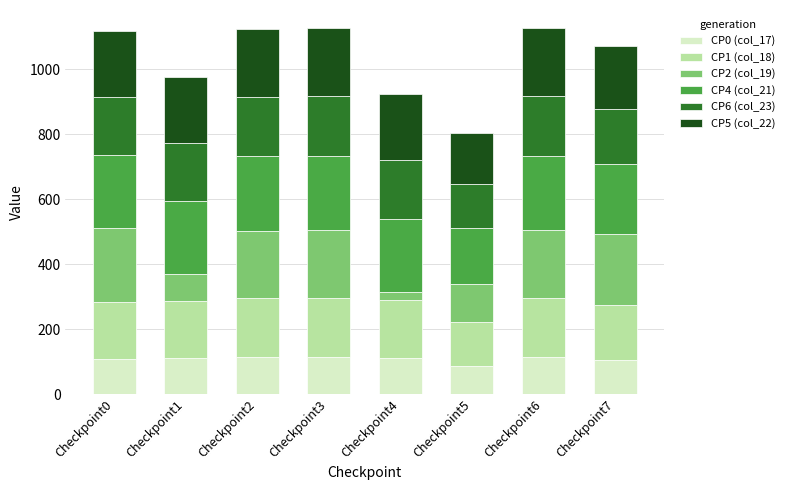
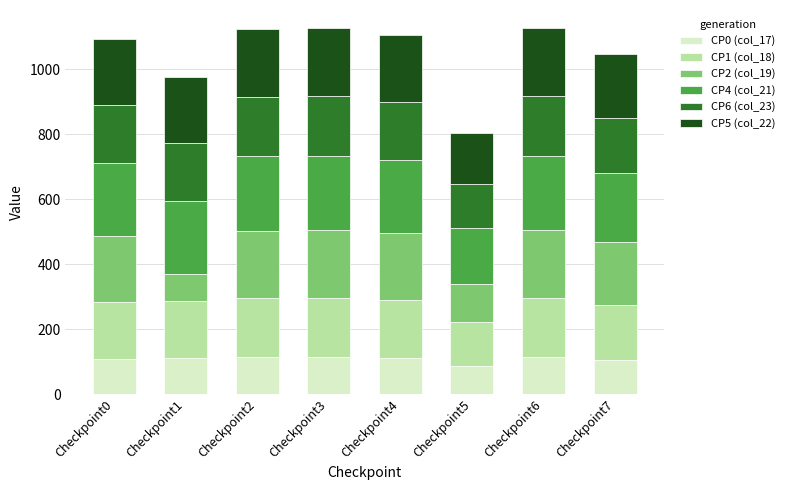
  {
    "CP2 (col_19)": {
-     "Checkpoint0": 230,
+     "Checkpoint0": 200,
      "Checkpoint1": 80,
      "Checkpoint2": 210,
      "Checkpoint3": 210,
-     "Checkpoint4": 20,
+     "Checkpoint4": 200,
      "Checkpoint5": 120,
      "Checkpoint6": 210,
-     "Checkpoint7": 220
+     "Checkpoint7": 190
    }
  }
